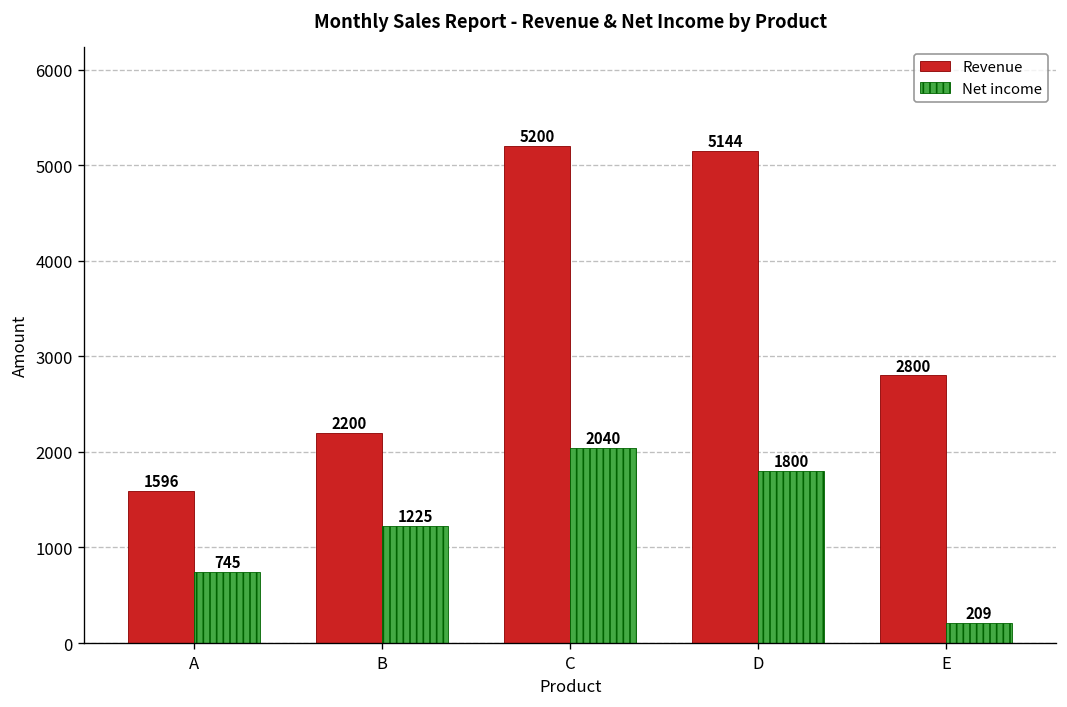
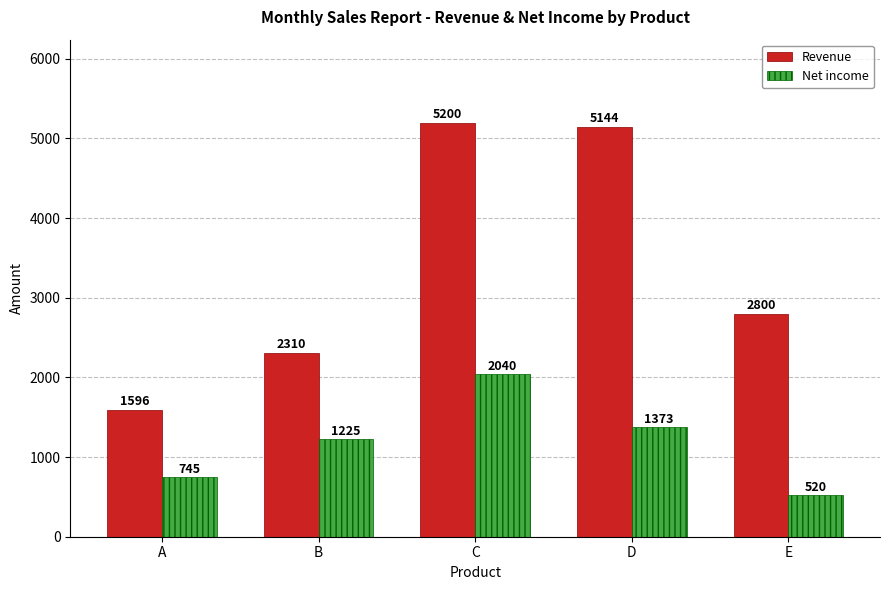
  {
    "Revenue": {
      "A": 1596,
-     "B": 2200,
+     "B": 2310,
      "C": 5200,
      "D": 5144,
      "E": 2800
    },
    "Net income": {
      "A": 745,
      "B": 1225,
      "C": 2040,
-     "D": 1800,
-     "E": 209
+     "D": 1373,
+     "E": 520
    }
  }
